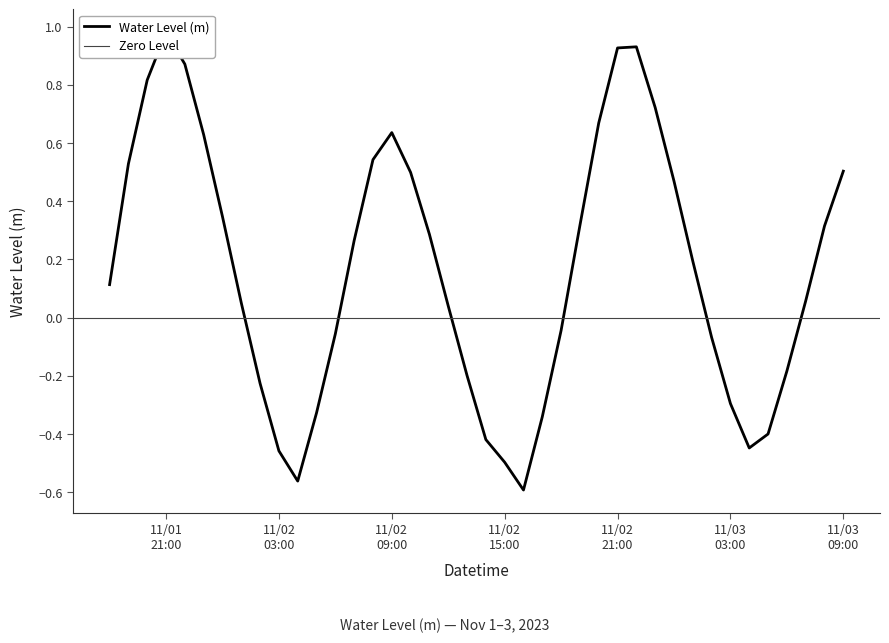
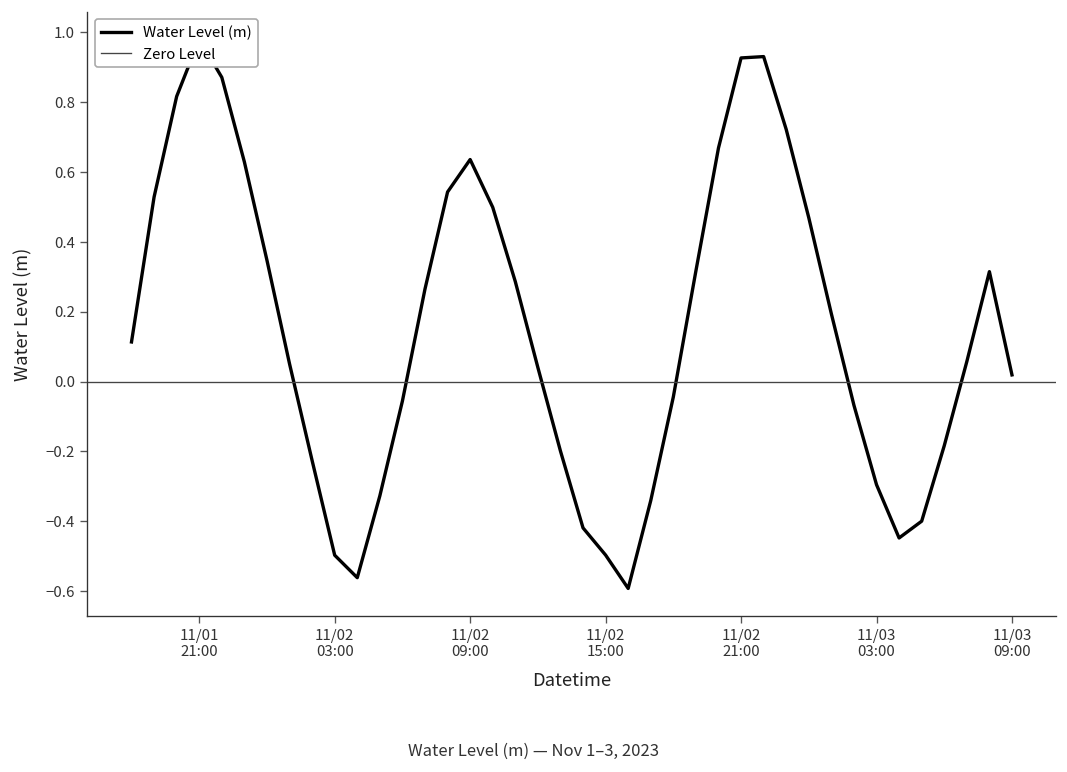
  {
-   "11/02 03:00": -0.46,
+   "11/02 03:00": -0.50,
    "11/02 09:00": 0.64,
    "11/02 15:00": -0.50,
    "11/02 21:00": 0.93,
    "11/03 03:00": -0.30,
-   "11/03 09:00": 0.50
+   "11/03 09:00": 0.02
  }
